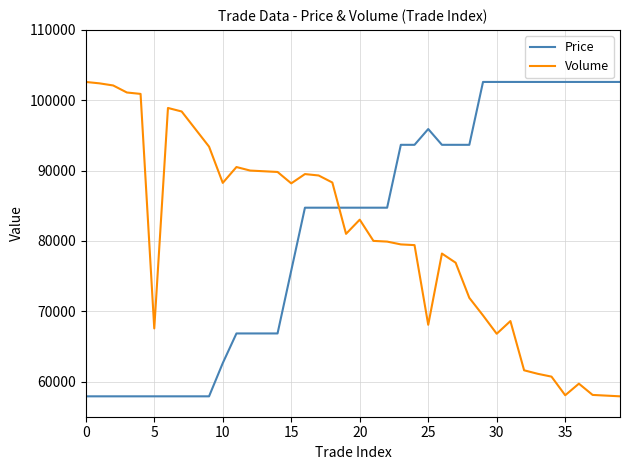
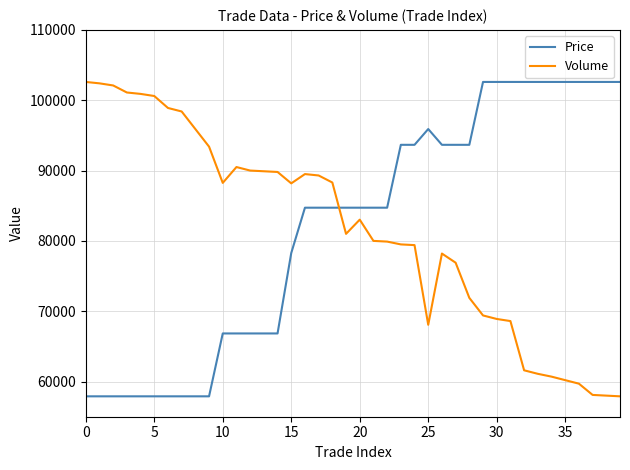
  {
    "Price": {
      "0": 58000,
      "5": 58000,
-     "10": 63000,
-     "15": 76000,
+     "10": 67000,
+     "15": 78000,
      "20": 85000,
      "25": 96000,
      "30": 103000,
      "35": 103000
    },
    "Volume": {
      "0": 103000,
-     "5": 68000,
+     "5": 101000,
      "10": 88000,
      "15": 88000,
      "20": 83000,
      "25": 68000,
-     "30": 67000,
-     "35": 58000
+     "30": 69000,
+     "35": 60000
    }
  }
